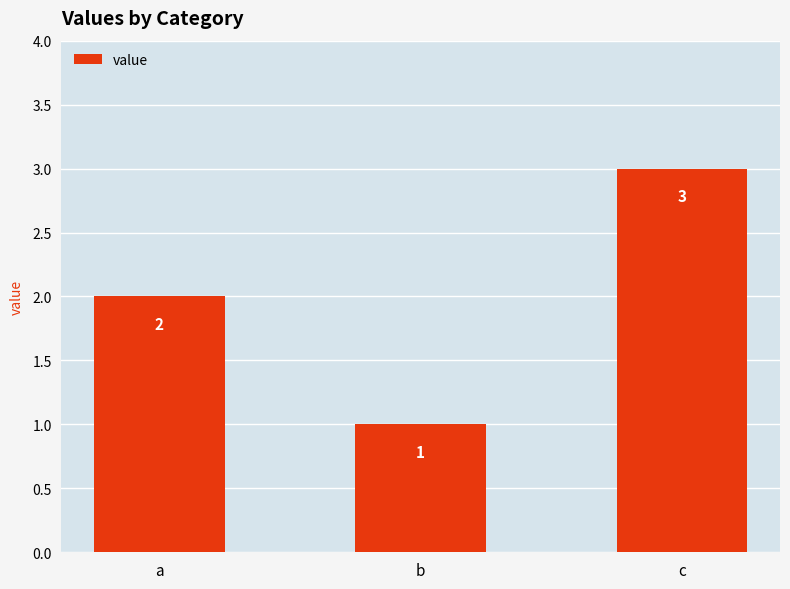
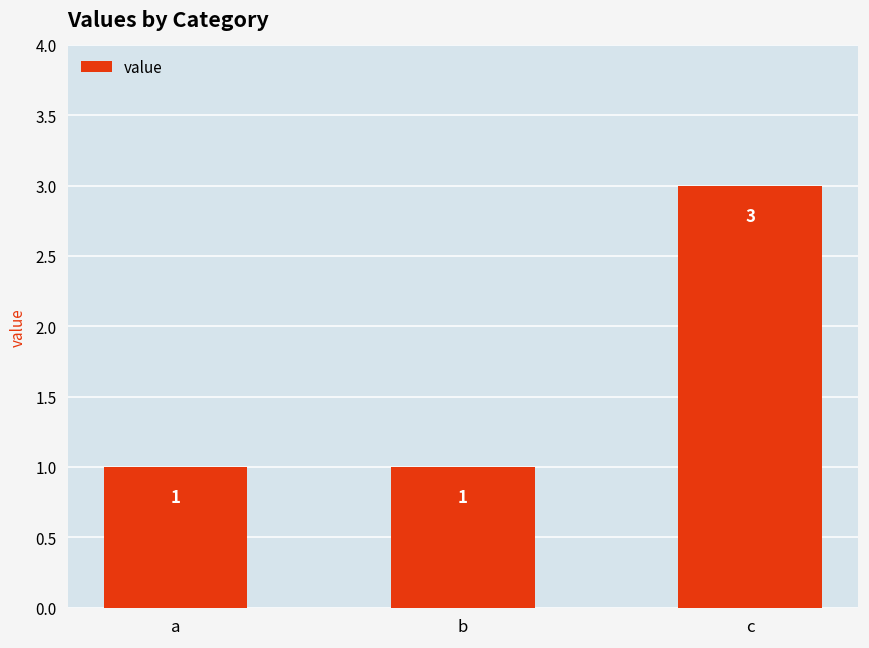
  {
-   "a": 2,
+   "a": 1,
    "b": 1,
    "c": 3
  }
